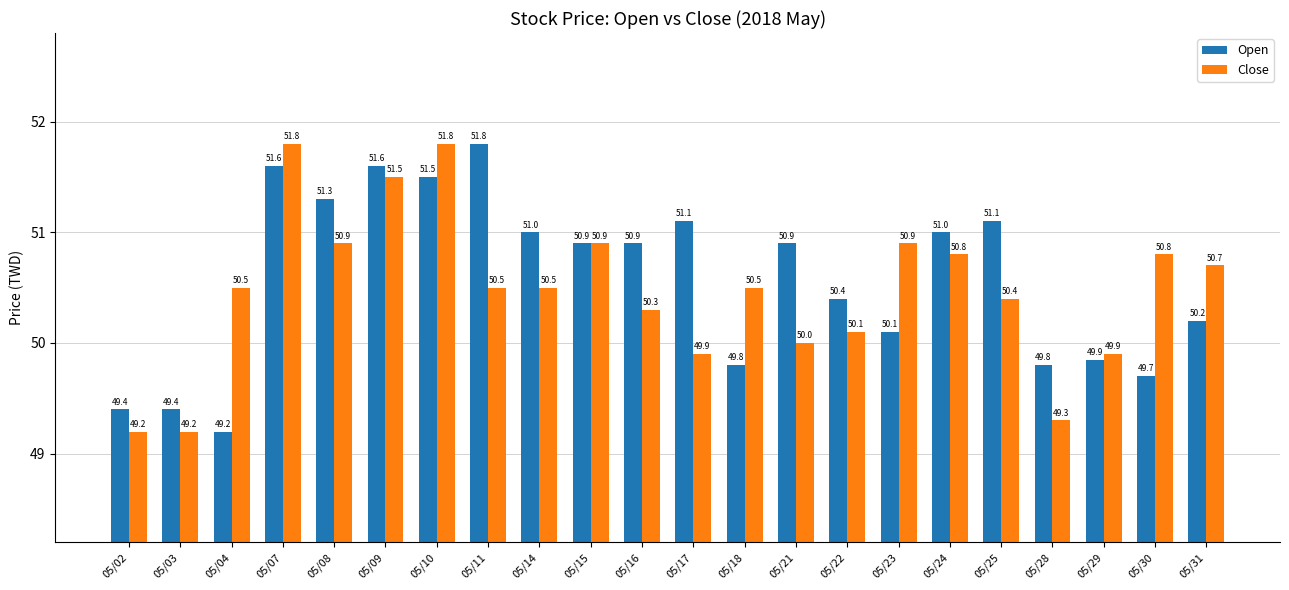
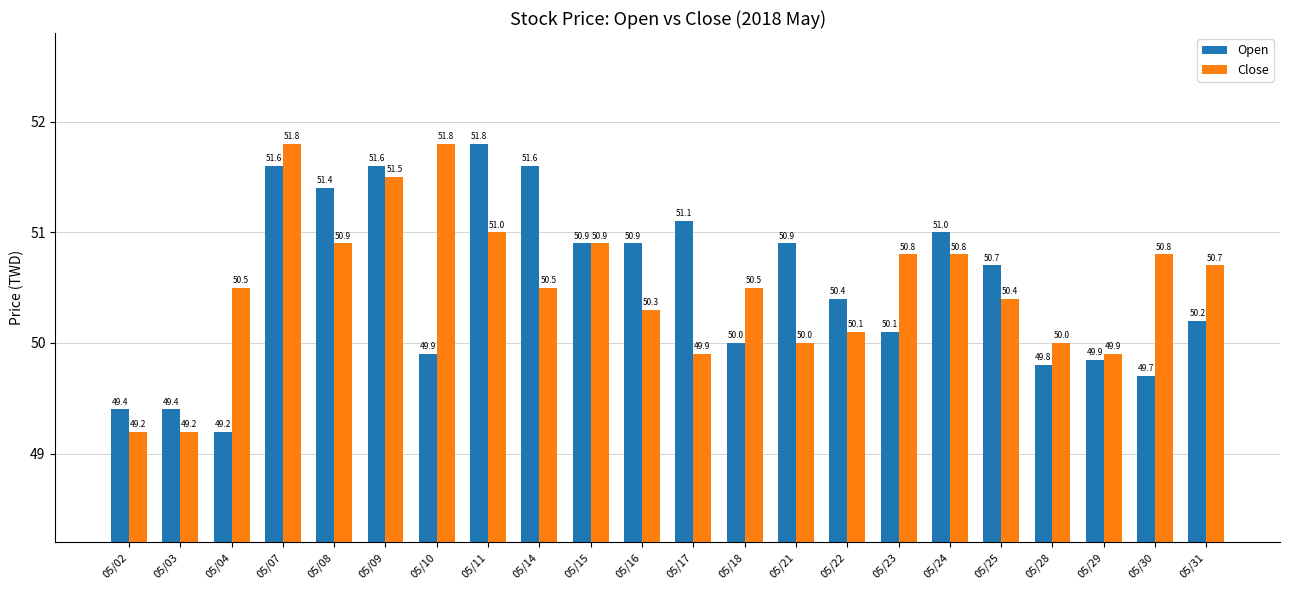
  {
    "Open": {
      "05/02": 49.4,
      "05/03": 49.4,
      "05/04": 49.2,
      "05/07": 51.6,
-     "05/08": 51.3,
+     "05/08": 51.4,
      "05/09": 51.6,
-     "05/10": 51.5,
+     "05/10": 49.9,
      "05/11": 51.8,
-     "05/14": 51.0,
+     "05/14": 51.6,
      "05/15": 50.9,
      "05/16": 50.9,
      "05/17": 51.1,
-     "05/18": 49.8,
+     "05/18": 50.0,
      "05/21": 50.9,
      "05/22": 50.4,
      "05/23": 50.1,
      "05/24": 51.0,
-     "05/25": 51.1,
+     "05/25": 50.7,
      "05/28": 49.8,
      "05/29": 49.9,
      "05/30": 49.7,
      "05/31": 50.2
    },
    "Close": {
      "05/02": 49.2,
      "05/03": 49.2,
      "05/04": 50.5,
      "05/07": 51.8,
      "05/08": 50.9,
      "05/09": 51.5,
      "05/10": 51.8,
-     "05/11": 50.5,
+     "05/11": 51.0,
      "05/14": 50.5,
      "05/15": 50.9,
      "05/16": 50.3,
      "05/17": 49.9,
      "05/18": 50.5,
      "05/21": 50.0,
      "05/22": 50.1,
-     "05/23": 50.9,
+     "05/23": 50.8,
      "05/24": 50.8,
      "05/25": 50.4,
-     "05/28": 49.3,
+     "05/28": 50.0,
      "05/29": 49.9,
      "05/30": 50.8,
      "05/31": 50.7
    }
  }
